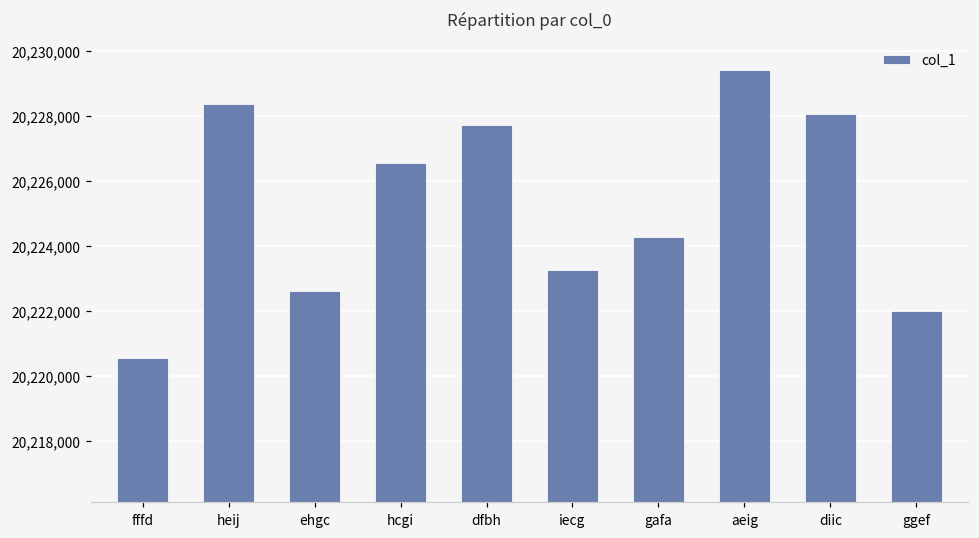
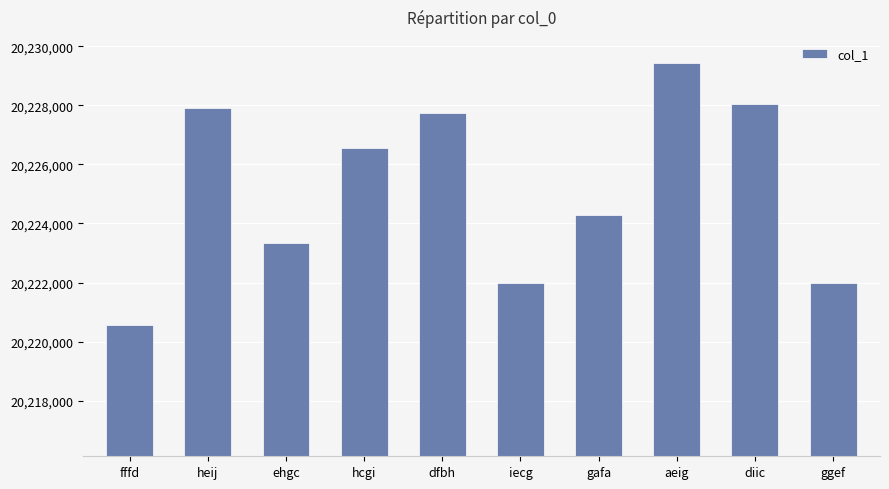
  {
    "fffd": "20,220,600",
-   "heij": "20,228,400",
-   "ehgc": "20,222,600",
+   "heij": "20,227,900",
+   "ehgc": "20,223,300",
    "hcgi": "20,226,500",
    "dfbh": "20,227,700",
-   "iecg": "20,223,300",
+   "iecg": "20,222,000",
    "gafa": "20,224,300",
    "aeig": "20,229,400",
    "diic": "20,228,000",
    "ggef": "20,222,000"
  }
